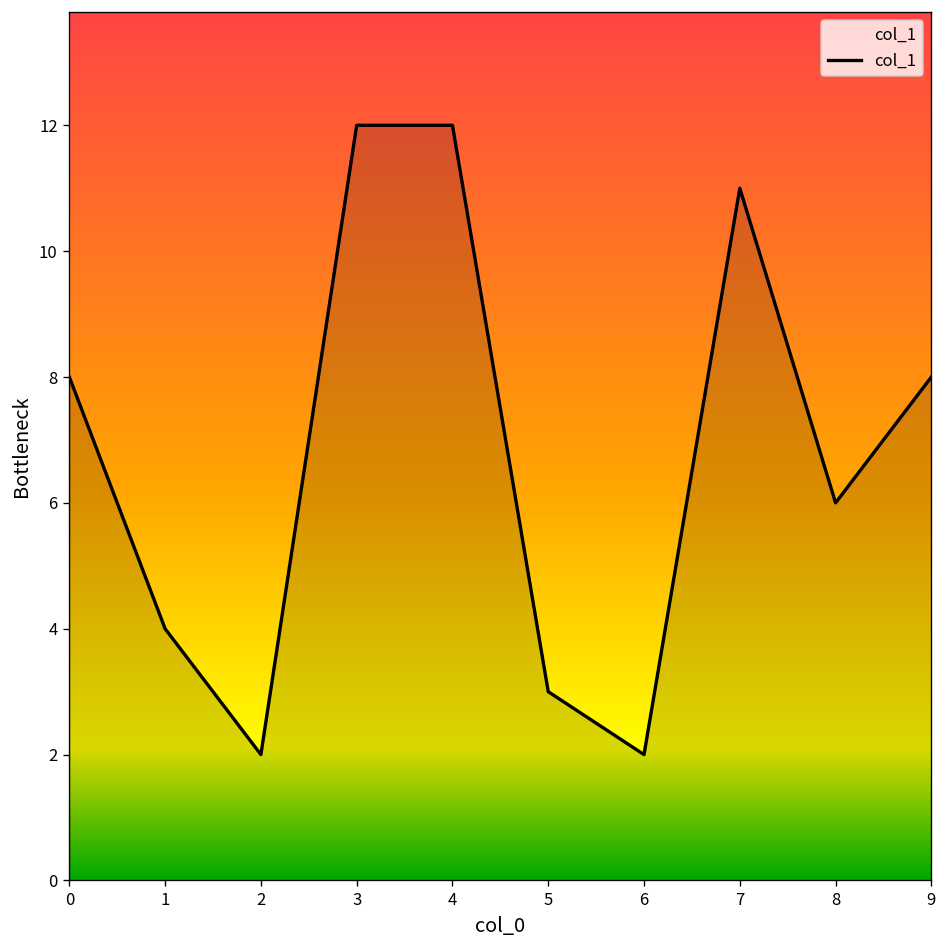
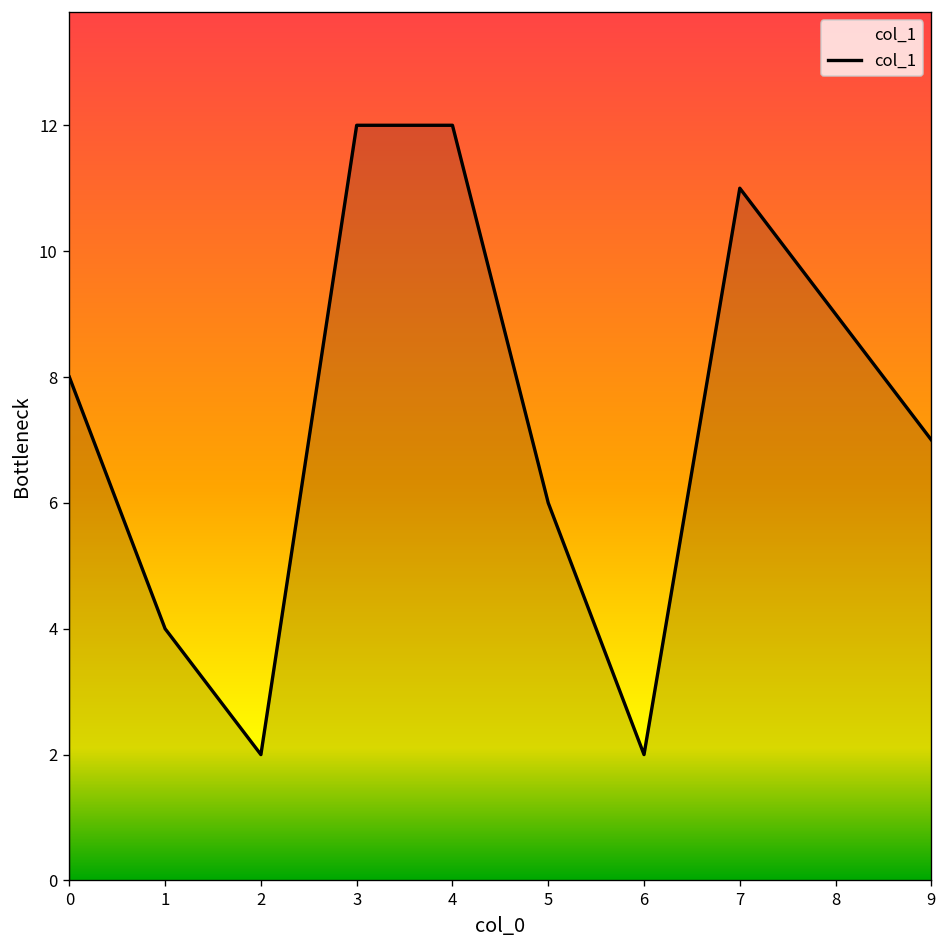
  {
    "0": 8,
    "1": 4,
    "2": 2,
    "3": 12,
    "4": 12,
-   "5": 3,
+   "5": 6,
    "6": 2,
    "7": 11,
-   "8": 6,
-   "9": 8
+   "8": 9,
+   "9": 7
  }
